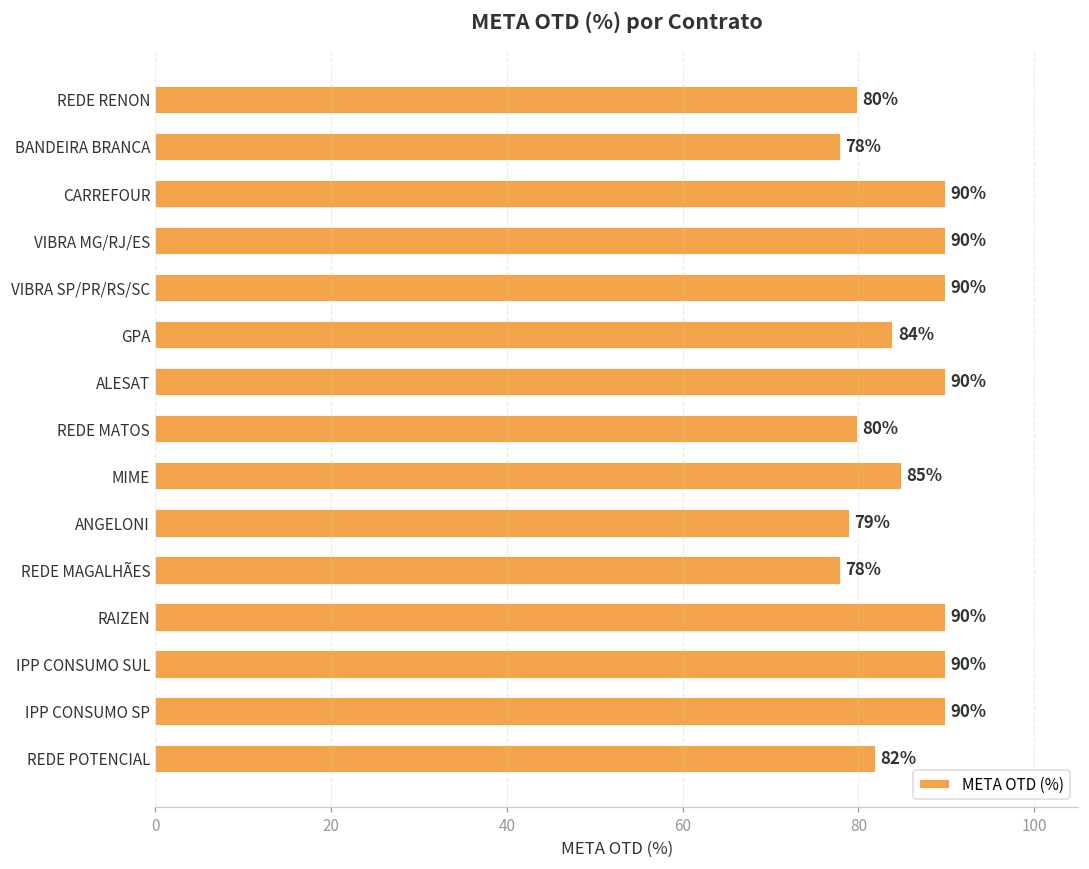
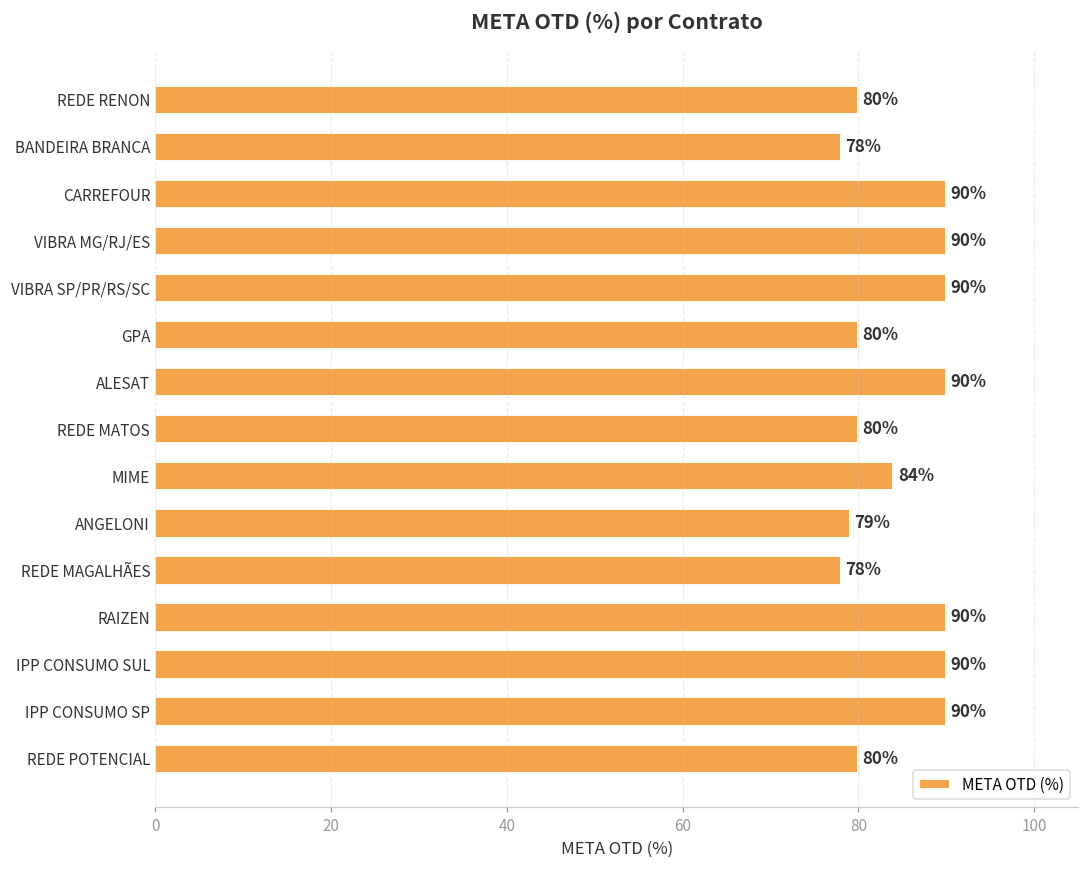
  {
    "REDE RENON": "80%",
    "BANDEIRA BRANCA": "78%",
    "CARREFOUR": "90%",
    "VIBRA MG/RJ/ES": "90%",
    "VIBRA SP/PR/RS/SC": "90%",
-   "GPA": "84%",
+   "GPA": "80%",
    "ALESAT": "90%",
    "REDE MATOS": "80%",
-   "MIME": "85%",
+   "MIME": "84%",
    "ANGELONI": "79%",
    "REDE MAGALHÃES": "78%",
    "RAIZEN": "90%",
    "IPP CONSUMO SUL": "90%",
    "IPP CONSUMO SP": "90%",
-   "REDE POTENCIAL": "82%"
+   "REDE POTENCIAL": "80%"
  }
